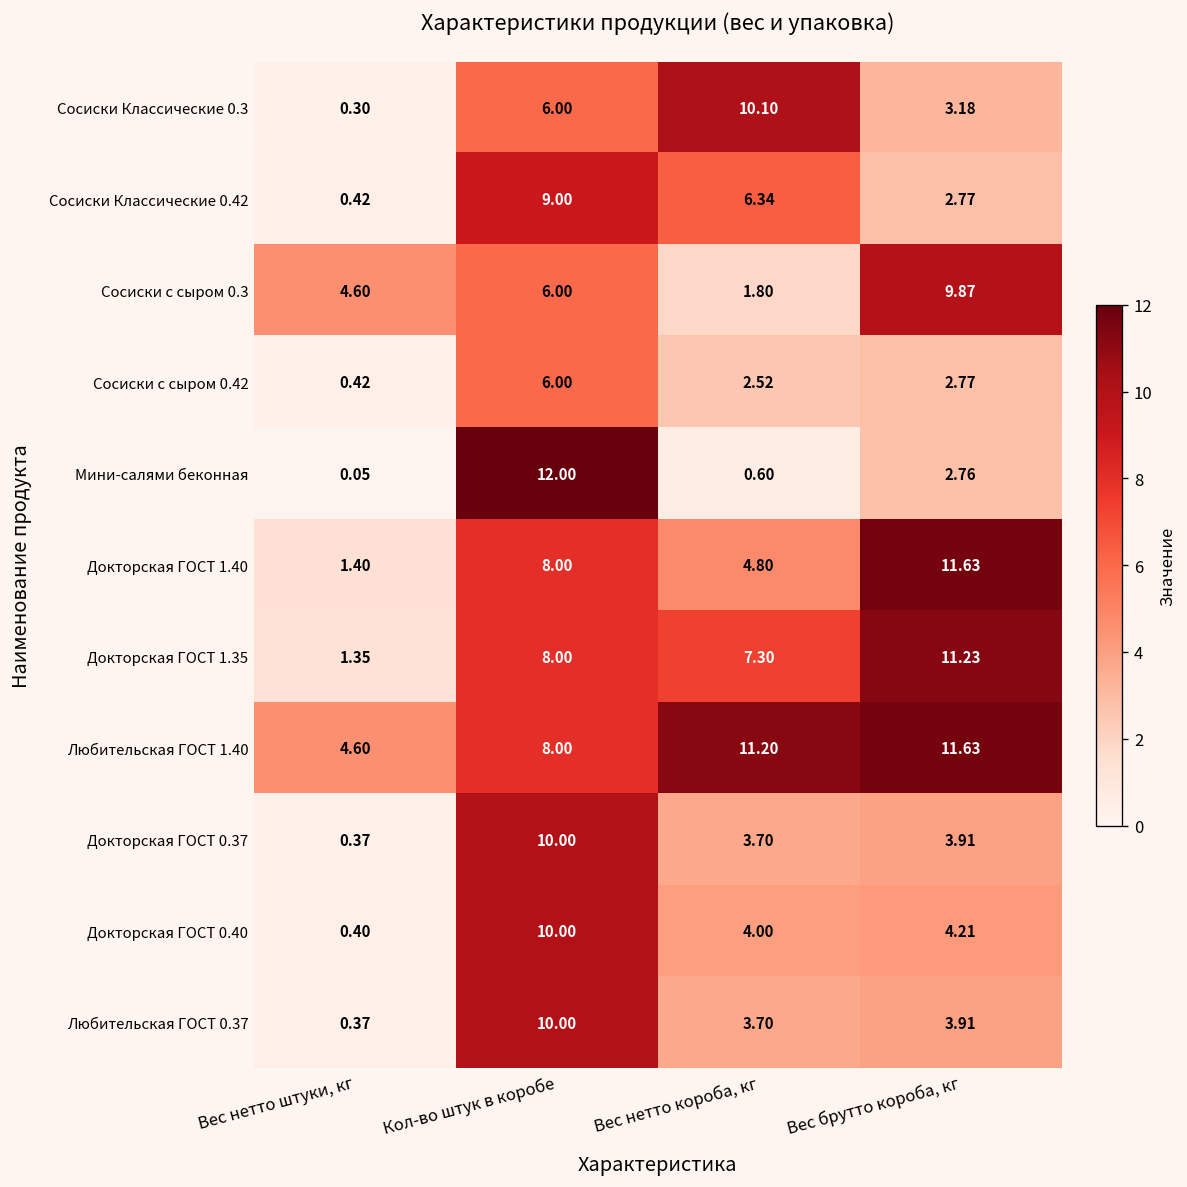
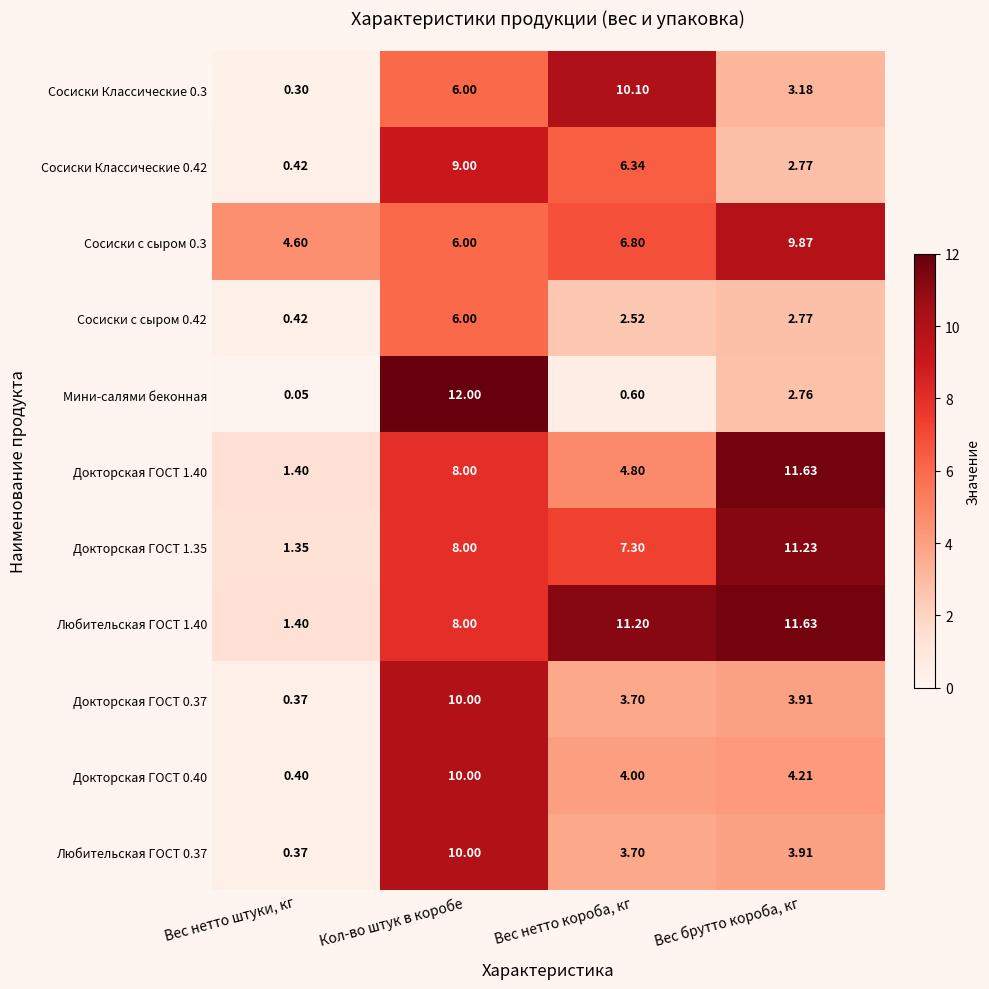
  {
    "Сосиски Классические 0.3": {
      "Вес нетто штуки, кг": 0.30,
      "Кол-во штук в коробе": 6.00,
      "Вес нетто короба, кг": 10.10,
      "Вес брутто короба, кг": 3.18
    },
    "Сосиски Классические 0.42": {
      "Вес нетто штуки, кг": 0.42,
      "Кол-во штук в коробе": 9.00,
      "Вес нетто короба, кг": 6.34,
      "Вес брутто короба, кг": 2.77
    },
    "Сосиски с сыром 0.3": {
      "Вес нетто штуки, кг": 4.60,
      "Кол-во штук в коробе": 6.00,
-     "Вес нетто короба, кг": 1.80,
+     "Вес нетто короба, кг": 6.80,
      "Вес брутто короба, кг": 9.87
    },
    "Сосиски с сыром 0.42": {
      "Вес нетто штуки, кг": 0.42,
      "Кол-во штук в коробе": 6.00,
      "Вес нетто короба, кг": 2.52,
      "Вес брутто короба, кг": 2.77
    },
    "Мини-салями беконная": {
      "Вес нетто штуки, кг": 0.05,
      "Кол-во штук в коробе": 12.00,
      "Вес нетто короба, кг": 0.60,
      "Вес брутто короба, кг": 2.76
    },
    "Докторская ГОСТ 1.40": {
      "Вес нетто штуки, кг": 1.40,
      "Кол-во штук в коробе": 8.00,
      "Вес нетто короба, кг": 4.80,
      "Вес брутто короба, кг": 11.63
    },
    "Докторская ГОСТ 1.35": {
      "Вес нетто штуки, кг": 1.35,
      "Кол-во штук в коробе": 8.00,
      "Вес нетто короба, кг": 7.30,
      "Вес брутто короба, кг": 11.23
    },
    "Любительская ГОСТ 1.40": {
-     "Вес нетто штуки, кг": 4.60,
+     "Вес нетто штуки, кг": 1.40,
      "Кол-во штук в коробе": 8.00,
      "Вес нетто короба, кг": 11.20,
      "Вес брутто короба, кг": 11.63
    },
    "Докторская ГОСТ 0.37": {
      "Вес нетто штуки, кг": 0.37,
      "Кол-во штук в коробе": 10.00,
      "Вес нетто короба, кг": 3.70,
      "Вес брутто короба, кг": 3.91
    },
    "Докторская ГОСТ 0.40": {
      "Вес нетто штуки, кг": 0.40,
      "Кол-во штук в коробе": 10.00,
      "Вес нетто короба, кг": 4.00,
      "Вес брутто короба, кг": 4.21
    },
    "Любительская ГОСТ 0.37": {
      "Вес нетто штуки, кг": 0.37,
      "Кол-во штук в коробе": 10.00,
      "Вес нетто короба, кг": 3.70,
      "Вес брутто короба, кг": 3.91
    }
  }
